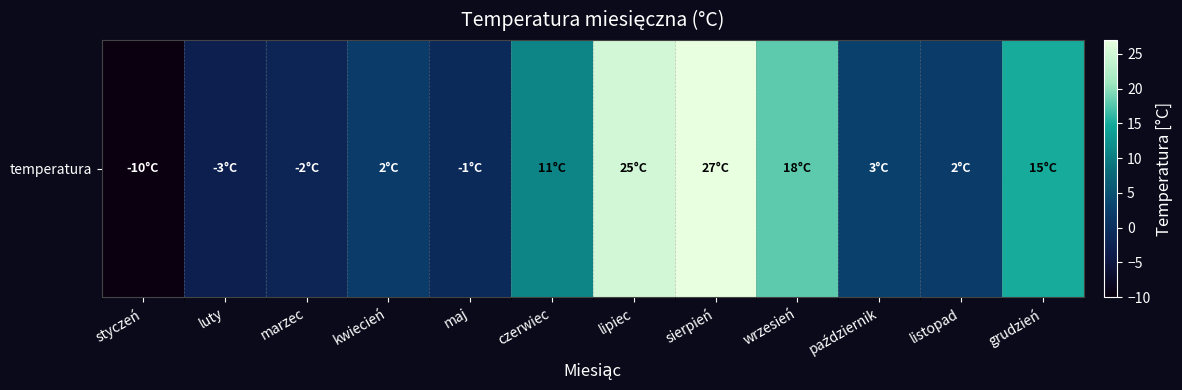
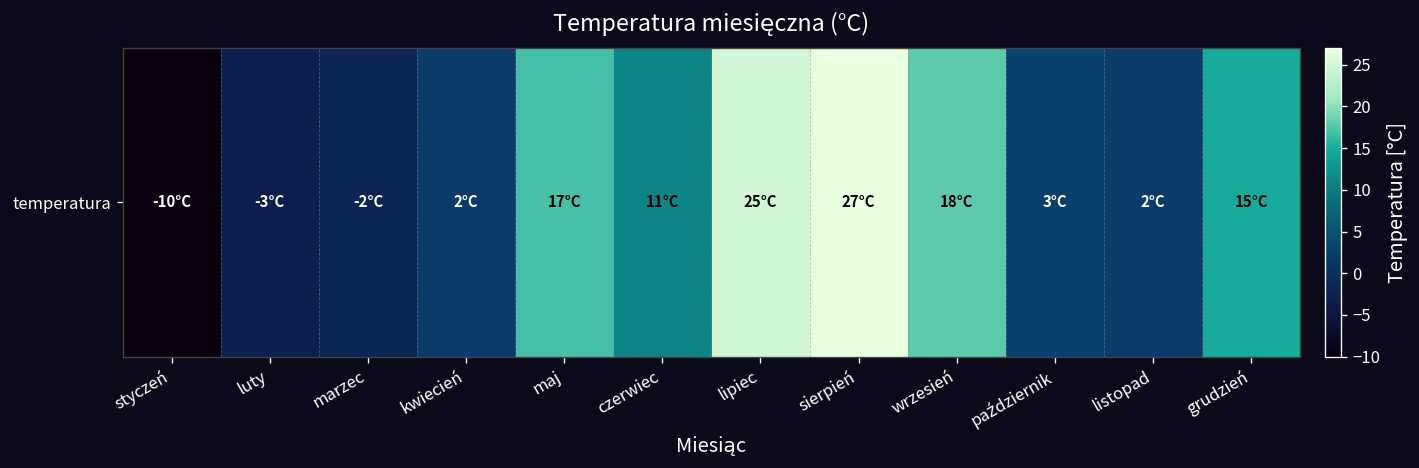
  {
    "temperatura": {
      "styczeń": "-10°C",
      "luty": "-3°C",
      "marzec": "-2°C",
      "kwiecień": "2°C",
-     "maj": "-1°C",
+     "maj": "17°C",
      "czerwiec": "11°C",
      "lipiec": "25°C",
      "sierpień": "27°C",
      "wrzesień": "18°C",
      "październik": "3°C",
      "listopad": "2°C",
      "grudzień": "15°C"
    }
  }
